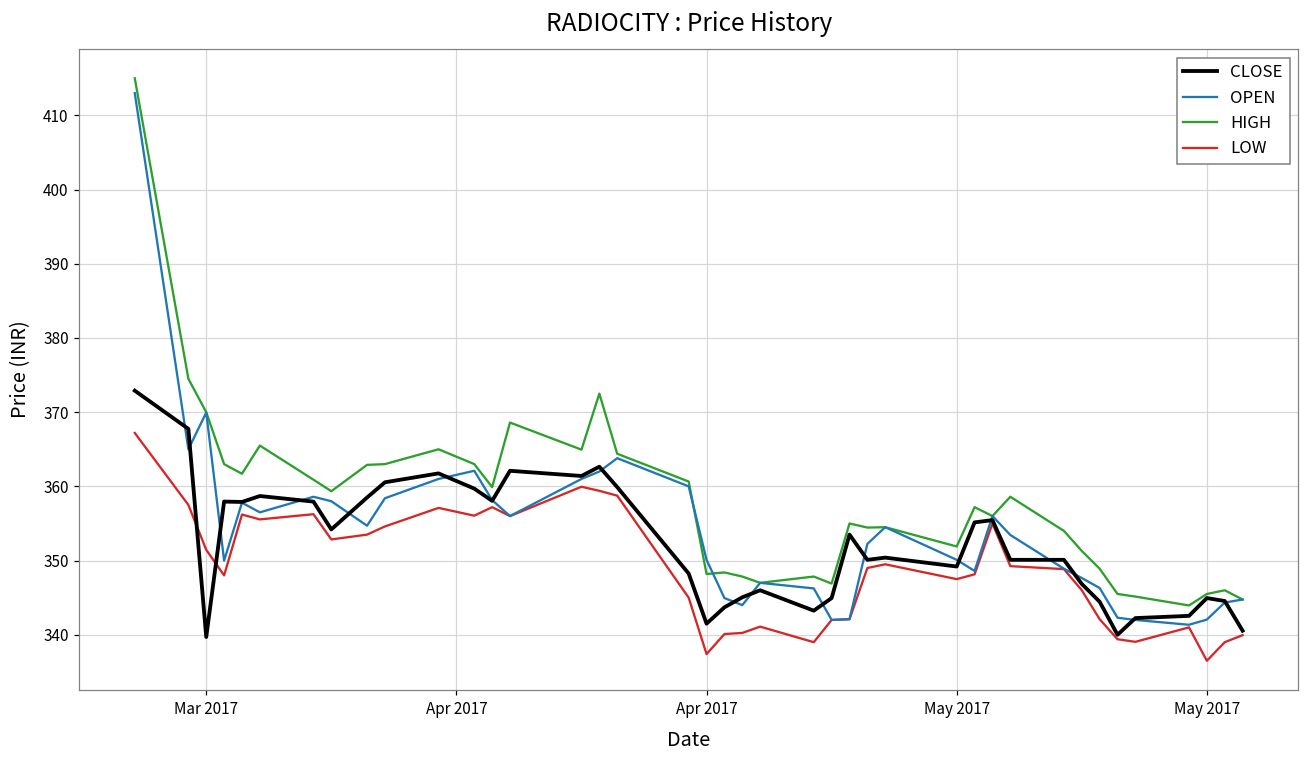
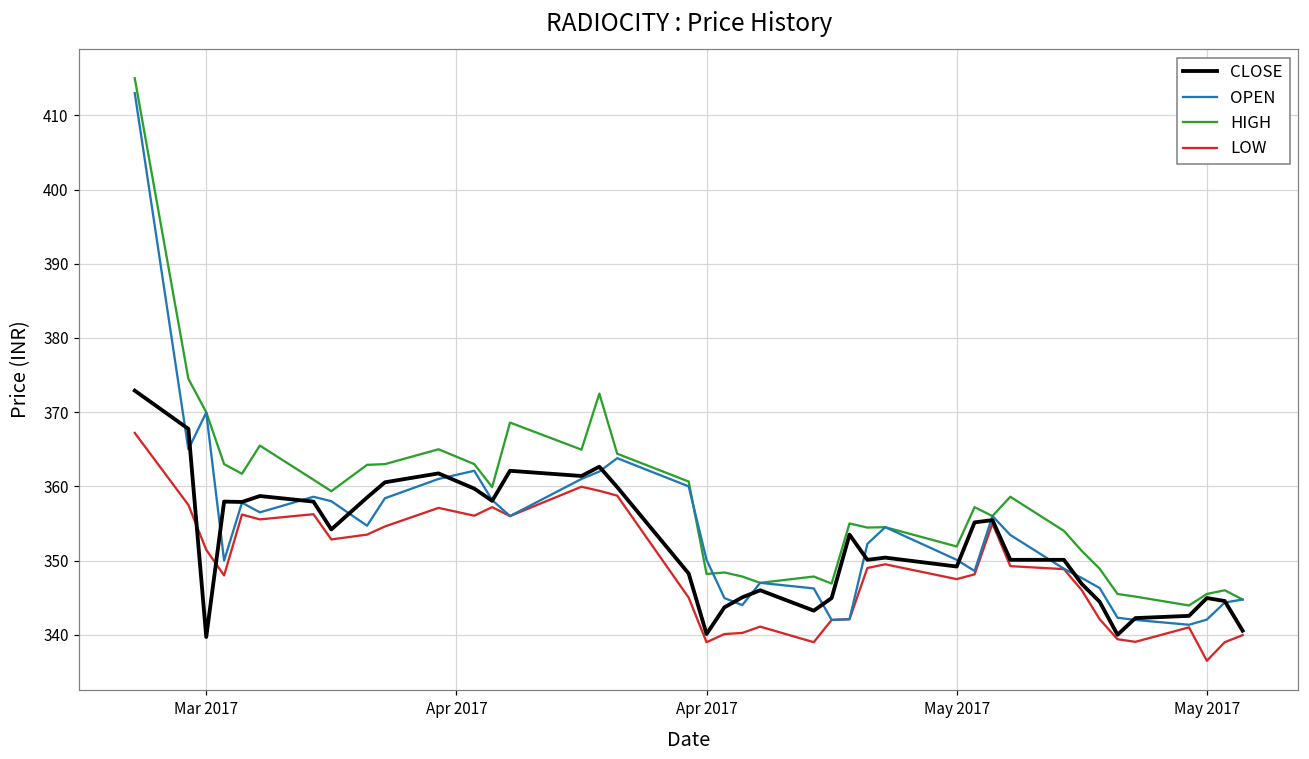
  {
    "CLOSE": {
      "Mar 2017": 340,
-     "Apr 2017": 342
+     "Apr 2017": 340
    },
    "OPEN": {
      "Apr 2017": 350
    },
    "HIGH": {
      "Apr 2017": 348
    },
    "LOW": {
      "Mar 2017": 351,
-     "Apr 2017": 337
+     "Apr 2017": 339
    }
  }
